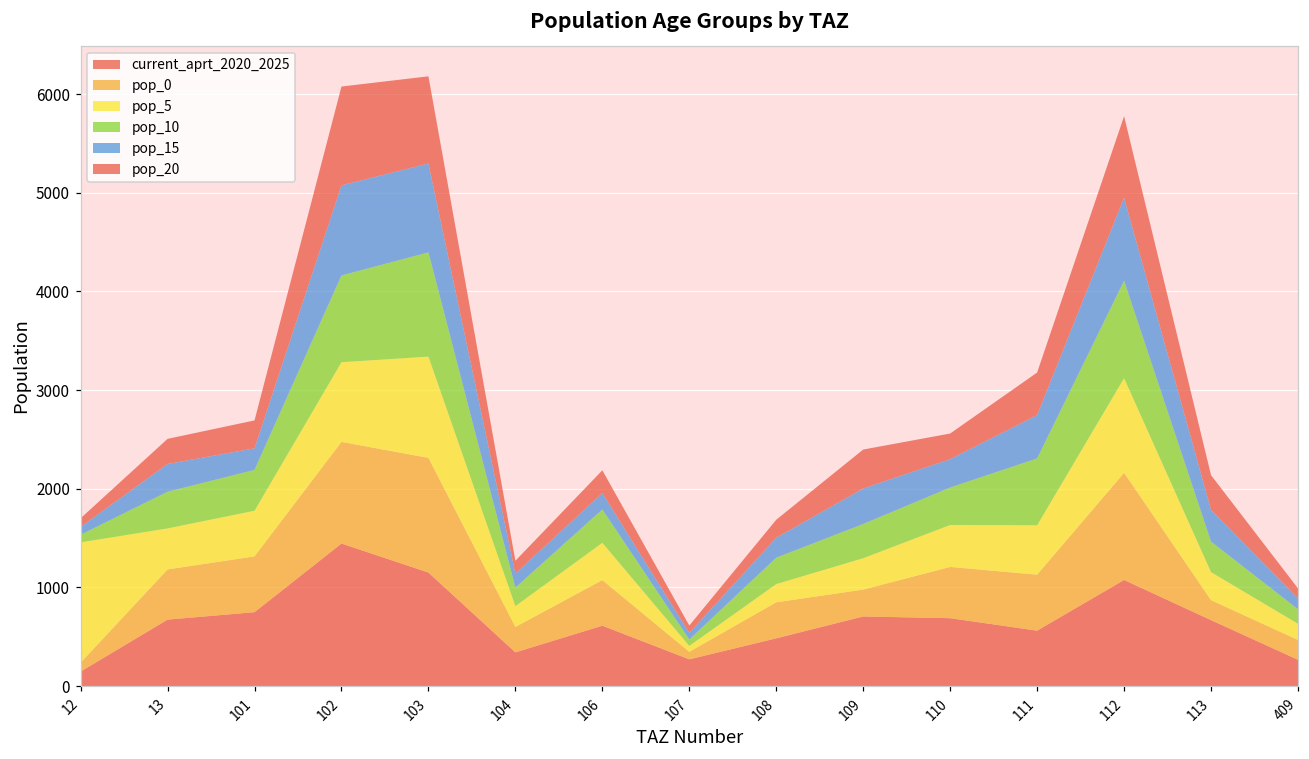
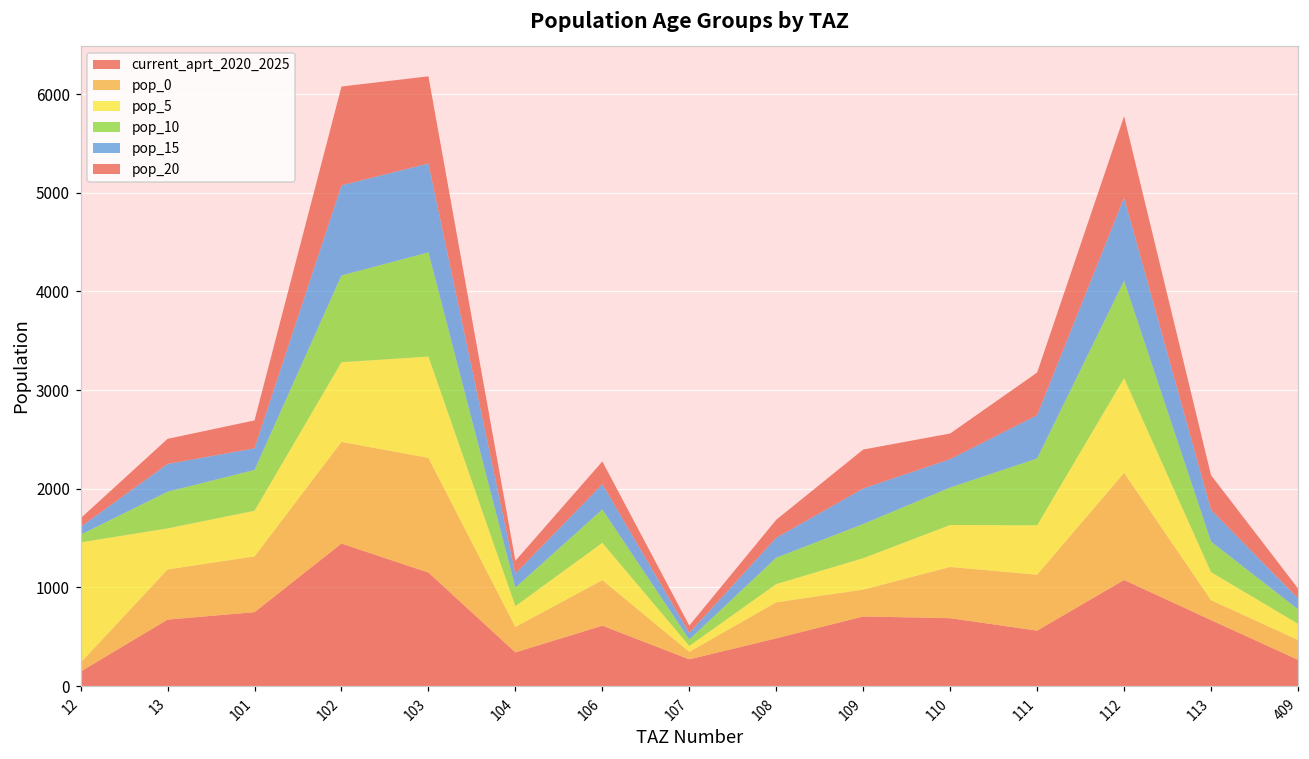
  {
    "pop_0": {
      "12": 100,
      "13": 500,
      "101": 600,
      "102": 1000,
      "103": 1200,
      "104": 300,
      "106": 500,
      "107": 100,
      "108": 400,
      "109": 300,
      "110": 500,
      "111": 600,
      "112": 1100,
      "113": 200,
      "409": 200
    },
    "pop_5": {
      "12": 1200,
      "13": 400,
      "101": 500,
      "102": 800,
      "103": 1000,
      "104": 200,
      "106": 400,
      "107": 100,
      "108": 200,
      "109": 300,
      "110": 400,
      "111": 500,
      "112": 1000,
      "113": 300,
      "409": 200
    },
    "pop_10": {
      "12": 100,
      "13": 400,
      "101": 400,
      "102": 900,
      "103": 1100,
      "104": 200,
      "106": 300,
      "107": 100,
      "108": 300,
      "109": 300,
      "110": 400,
      "111": 700,
      "112": 1000,
      "113": 300,
      "409": 100
    },
    "pop_15": {
      "12": 100,
      "13": 300,
      "101": 200,
      "102": 900,
      "103": 900,
      "104": 100,
-     "106": 200,
+     "106": 300,
      "107": 100,
      "108": 200,
      "109": 400,
      "110": 300,
      "111": 400,
      "112": 800,
      "113": 300,
      "409": 100
    }
  }
